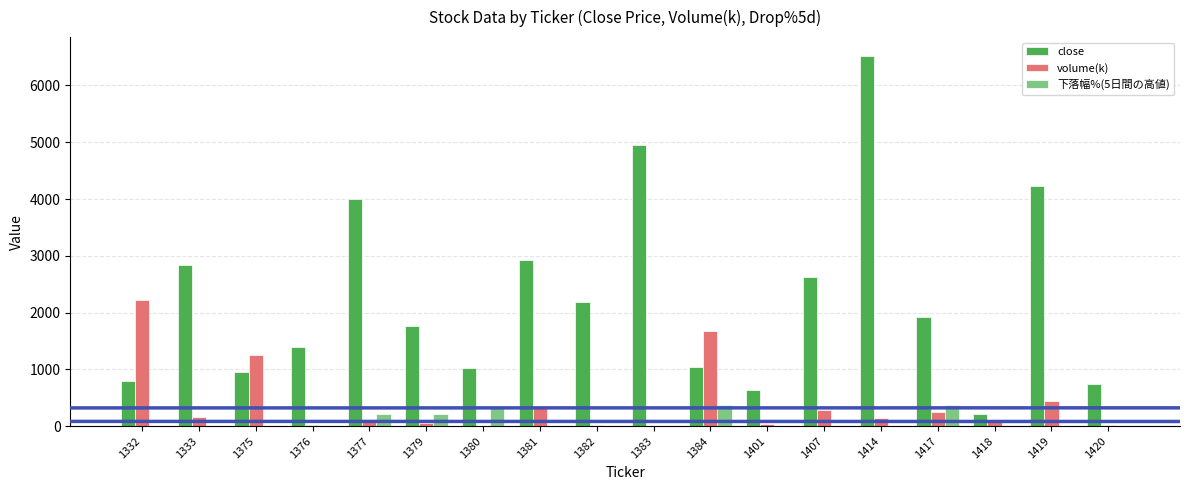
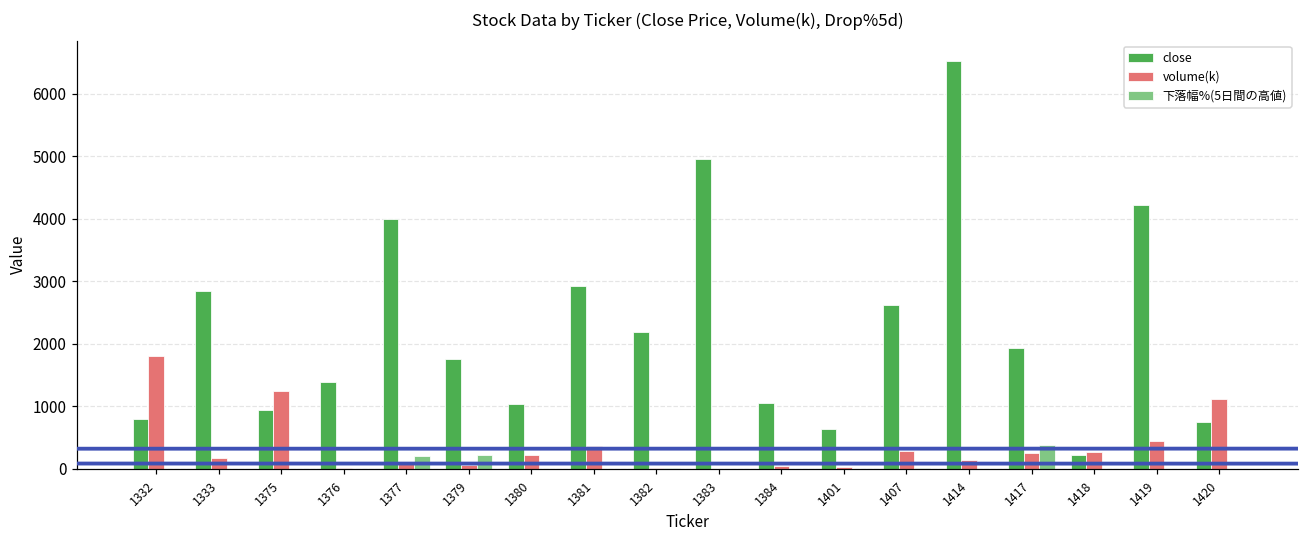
  {
    "close": {
      "1332": 800,
      "1333": 2800,
      "1375": 900,
      "1376": 1400,
      "1377": 4000,
      "1379": 1800,
      "1380": 1000,
      "1381": 2900,
      "1382": 2200,
      "1383": 5000,
      "1384": 1100,
      "1401": 600,
      "1407": 2600,
      "1414": 6500,
      "1417": 1900,
      "1418": 200,
      "1419": 4200,
      "1420": 800
    },
    "volume(k)": {
-     "1332": 2200,
+     "1332": 1800,
      "1333": 200,
      "1375": 1200,
      "1377": 100,
      "1379": 100,
-     "1380": 0,
+     "1380": 200,
      "1381": 400,
-     "1384": 1700,
+     "1384": 0,
      "1407": 300,
      "1414": 100,
      "1417": 300,
-     "1418": 100,
+     "1418": 300,
      "1419": 400,
-     "1420": 0
+     "1420": 1100
    },
    "下落幅%(5日間の高値)": {
      "1377": 200,
      "1379": 200,
-     "1380": 300,
+     "1380": 0,
      "1381": 0,
      "1383": 0,
-     "1384": 400,
+     "1384": 0,
      "1401": 0,
      "1417": 400
    }
  }
